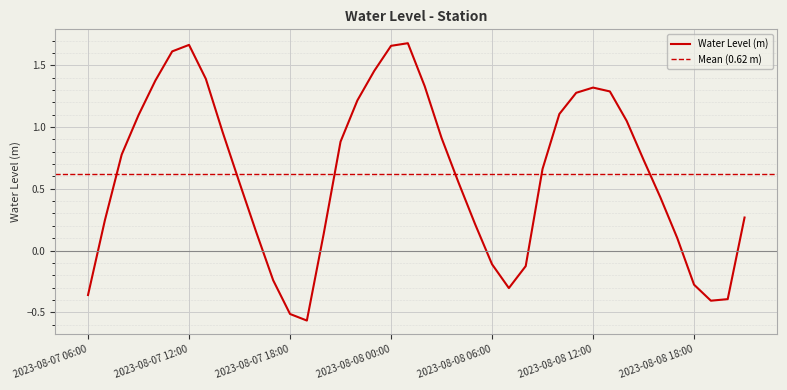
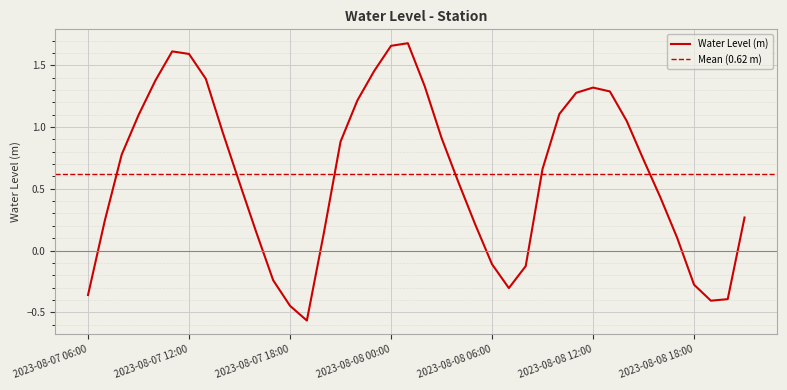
  {
    "2023-08-07 06:00": -0.36,
-   "2023-08-07 12:00": 1.67,
-   "2023-08-07 18:00": -0.51,
+   "2023-08-07 12:00": 1.59,
+   "2023-08-07 18:00": -0.45,
    "2023-08-08 00:00": 1.66,
    "2023-08-08 06:00": -0.11,
    "2023-08-08 12:00": 1.32,
    "2023-08-08 18:00": -0.28
  }
